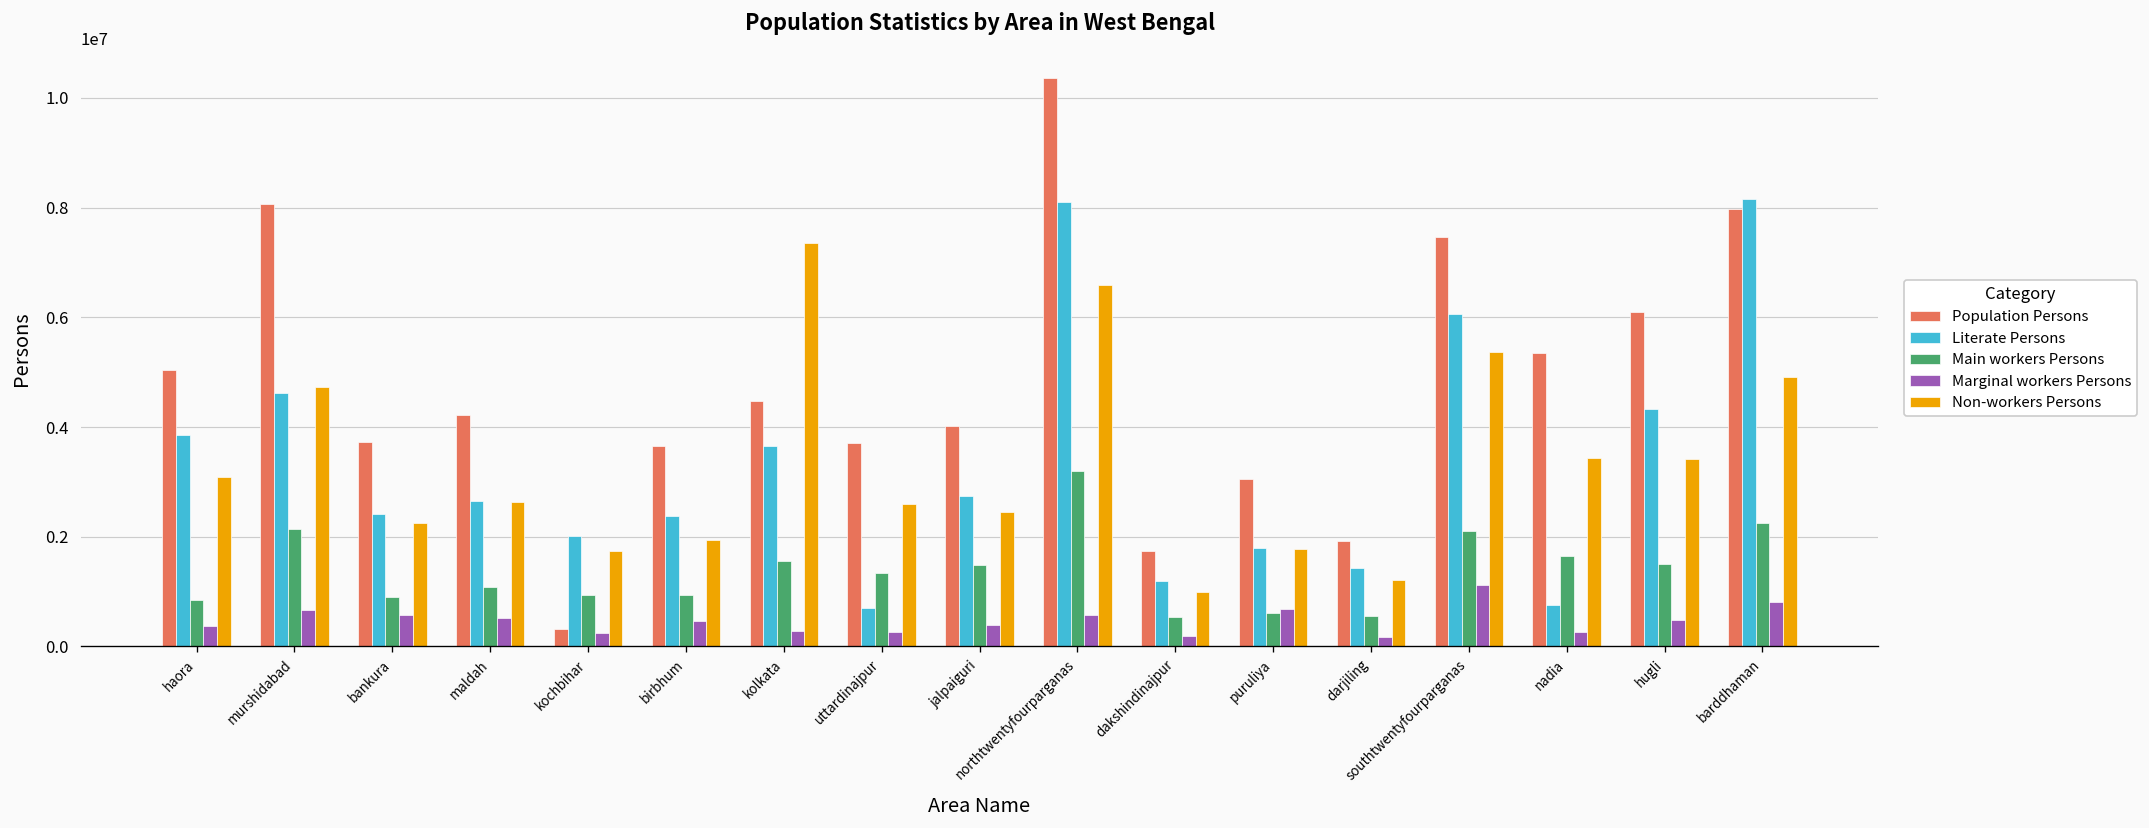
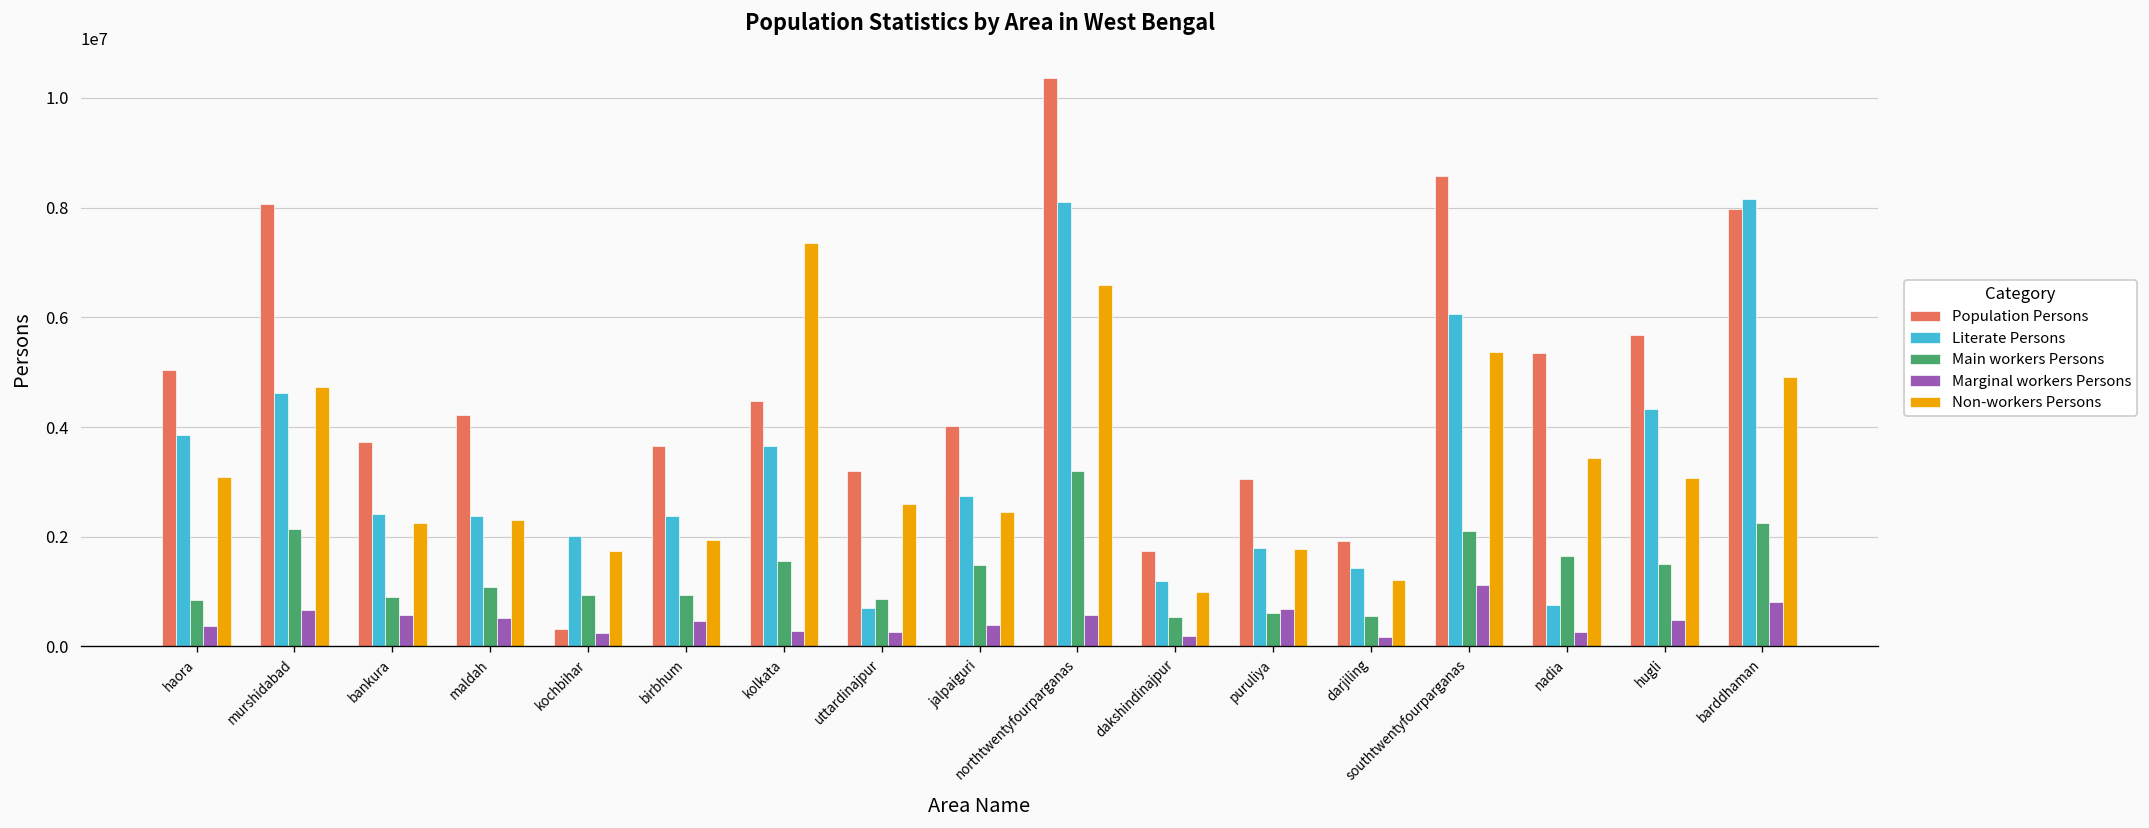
  {
    "Population Persons": {
      "haora": 5000000,
      "murshidabad": 8100000,
      "bankura": 3700000,
      "maldah": 4200000,
      "kochbihar": 300000,
      "birbhum": 3700000,
      "kolkata": 4500000,
-     "uttardinajpur": 3700000,
+     "uttardinajpur": 3200000,
      "jalpaiguri": 4000000,
      "northtwentyfourparganas": 10400000,
      "dakshindinajpur": 1700000,
      "puruliya": 3100000,
      "darjiling": 1900000,
-     "southtwentyfourparganas": 7500000,
+     "southtwentyfourparganas": 8600000,
      "nadia": 5300000,
-     "hugli": 6100000,
+     "hugli": 5700000,
      "barddhaman": 8000000
    },
    "Literate Persons": {
      "haora": 3900000,
      "murshidabad": 4600000,
      "bankura": 2400000,
-     "maldah": 2700000,
+     "maldah": 2400000,
      "kochbihar": 2000000,
      "birbhum": 2400000,
      "kolkata": 3700000,
      "uttardinajpur": 700000,
      "jalpaiguri": 2800000,
      "northtwentyfourparganas": 8100000,
      "dakshindinajpur": 1200000,
      "puruliya": 1800000,
      "darjiling": 1400000,
      "southtwentyfourparganas": 6100000,
      "nadia": 800000,
      "hugli": 4300000,
      "barddhaman": 8200000
    },
    "Main workers Persons": {
      "haora": 800000,
      "murshidabad": 2100000,
      "bankura": 900000,
      "maldah": 1100000,
      "kochbihar": 900000,
      "birbhum": 900000,
      "kolkata": 1600000,
-     "uttardinajpur": 1300000,
+     "uttardinajpur": 900000,
      "jalpaiguri": 1500000,
      "northtwentyfourparganas": 3200000,
      "dakshindinajpur": 500000,
      "puruliya": 600000,
      "darjiling": 600000,
      "southtwentyfourparganas": 2100000,
      "nadia": 1700000,
      "hugli": 1500000,
      "barddhaman": 2300000
    },
    "Marginal workers Persons": {
      "haora": 400000,
      "murshidabad": 700000,
      "bankura": 600000,
      "maldah": 500000,
      "kochbihar": 300000,
      "birbhum": 500000,
      "kolkata": 300000,
      "uttardinajpur": 300000,
      "jalpaiguri": 400000,
      "northtwentyfourparganas": 600000,
      "dakshindinajpur": 200000,
      "puruliya": 700000,
      "darjiling": 200000,
      "southtwentyfourparganas": 1100000,
      "nadia": 300000,
      "hugli": 500000,
      "barddhaman": 800000
    },
    "Non-workers Persons": {
      "haora": 3100000,
      "murshidabad": 4700000,
      "bankura": 2300000,
-     "maldah": 2600000,
+     "maldah": 2300000,
      "kochbihar": 1700000,
      "birbhum": 2000000,
      "kolkata": 7400000,
      "uttardinajpur": 2600000,
      "jalpaiguri": 2400000,
      "northtwentyfourparganas": 6600000,
      "dakshindinajpur": 1000000,
      "puruliya": 1800000,
      "darjiling": 1200000,
      "southtwentyfourparganas": 5400000,
      "nadia": 3400000,
-     "hugli": 3400000,
+     "hugli": 3100000,
      "barddhaman": 4900000
    }
  }
